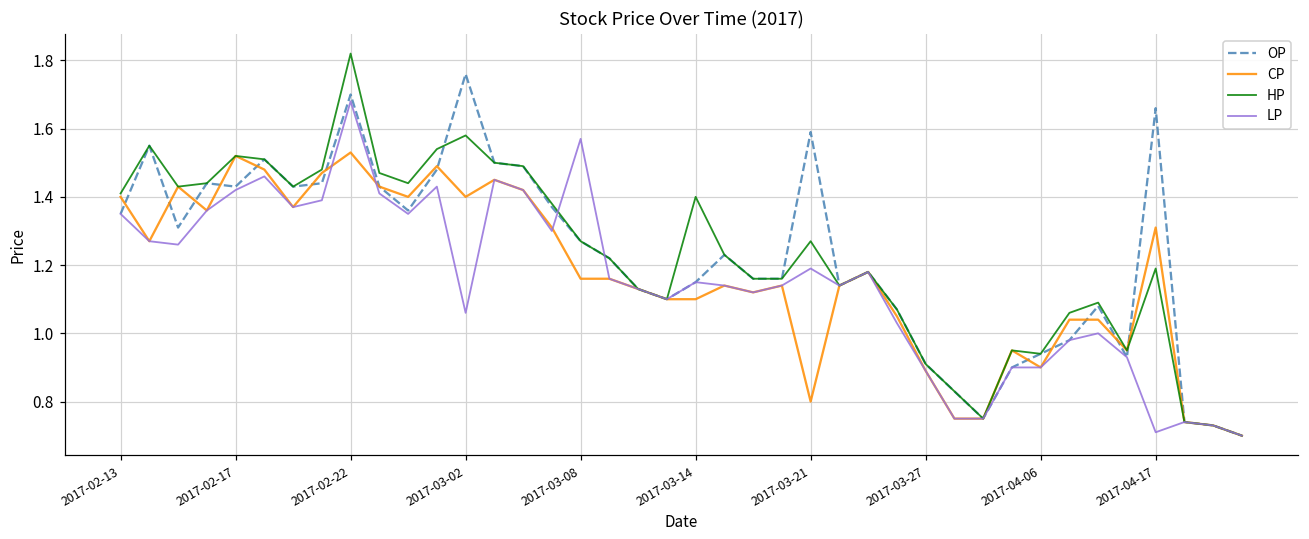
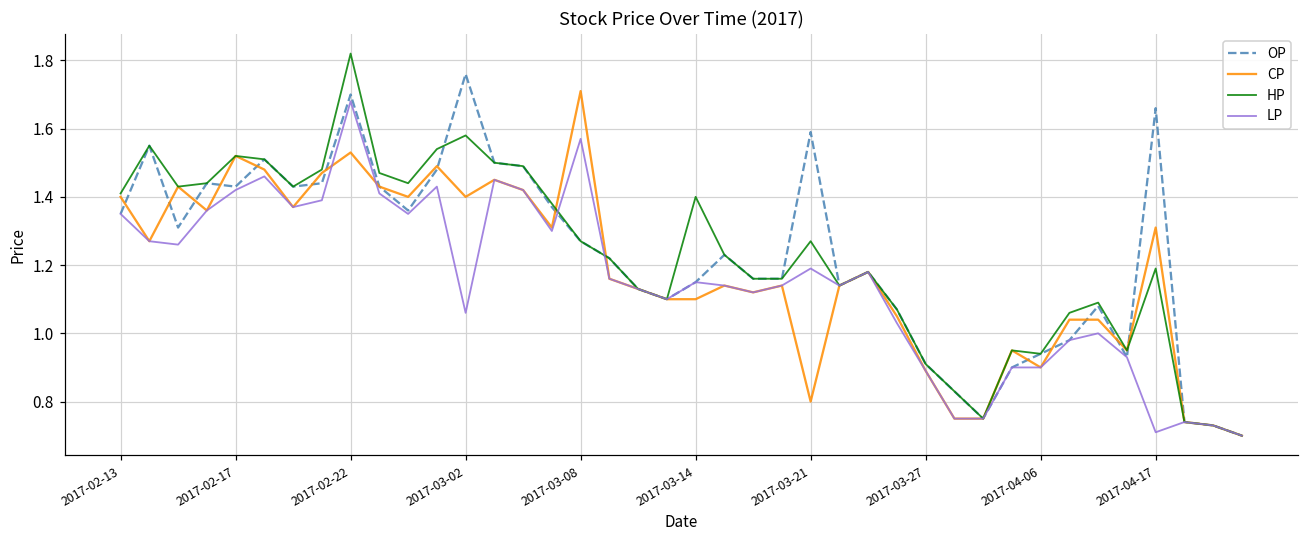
  {
    "OP": {
      "2017-02-17": 1.43,
      "2017-02-22": 1.70,
      "2017-03-02": 1.76,
      "2017-03-21": 1.59,
      "2017-04-17": 1.66
    },
    "CP": {
      "2017-02-13": 1.40,
      "2017-02-22": 1.53,
      "2017-03-02": 1.40,
-     "2017-03-08": 1.16,
+     "2017-03-08": 1.71,
      "2017-03-14": 1.10,
      "2017-03-21": 0.80,
      "2017-04-17": 1.31
    },
    "HP": {
      "2017-02-13": 1.41,
      "2017-02-22": 1.82,
      "2017-03-02": 1.58,
      "2017-03-14": 1.40,
      "2017-03-21": 1.27,
      "2017-04-17": 1.19
    },
    "LP": {
      "2017-02-17": 1.42,
      "2017-02-22": 1.68,
      "2017-03-02": 1.06,
      "2017-03-08": 1.57,
      "2017-03-21": 1.19,
      "2017-04-17": 0.71
    }
  }
